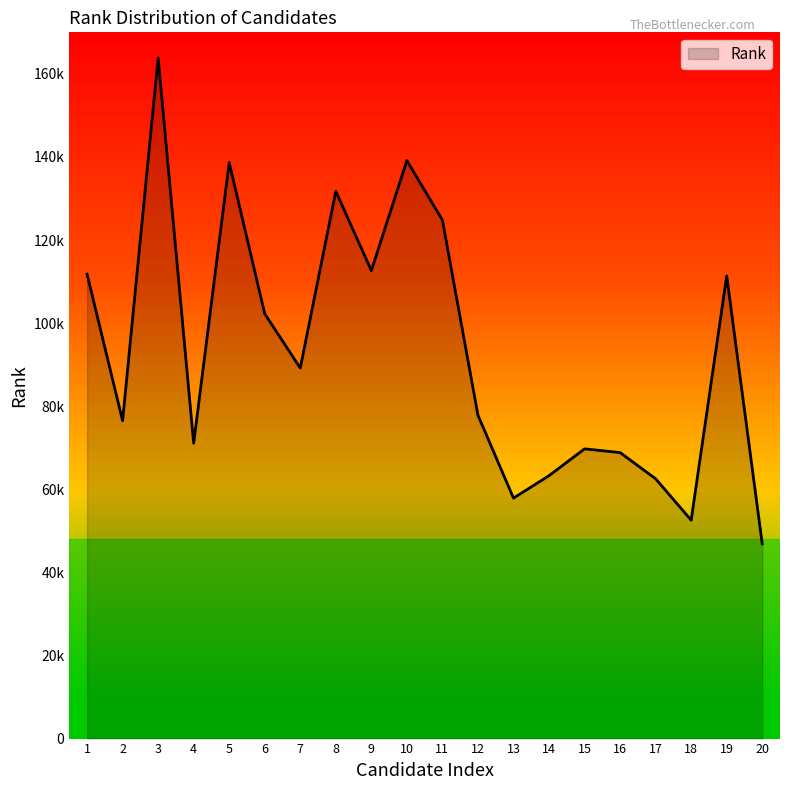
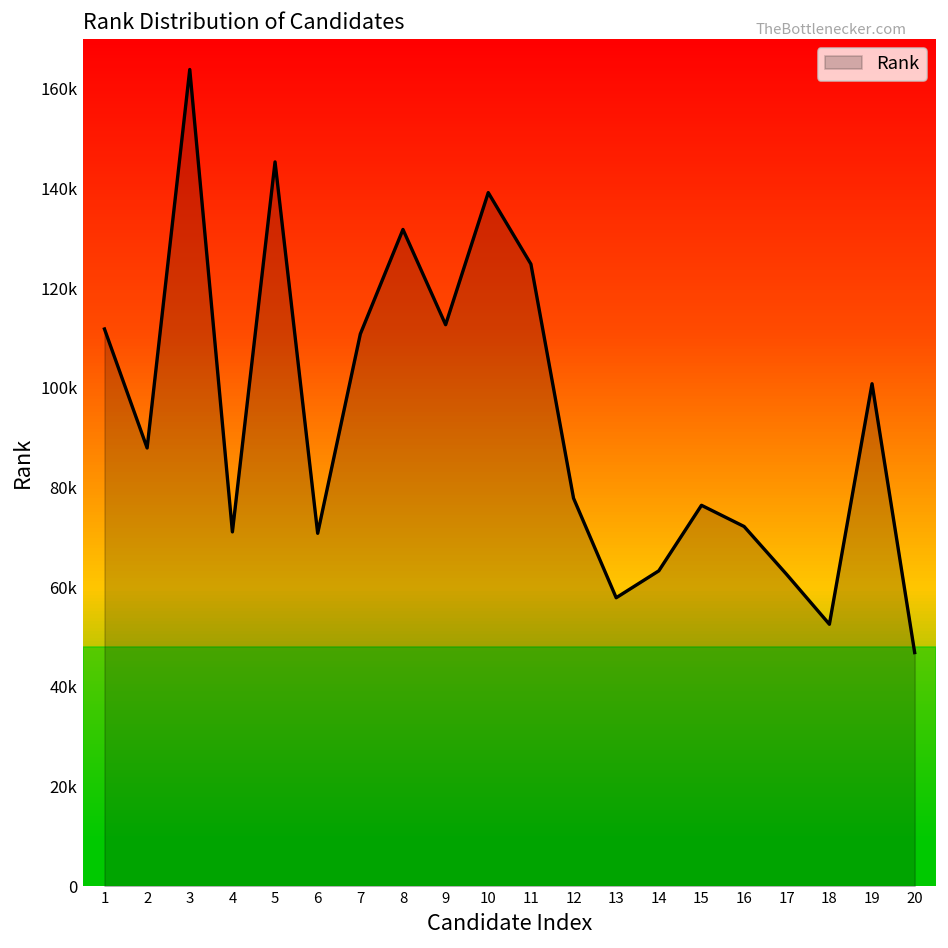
  {
    "1": 112000,
-   "2": 77000,
+   "2": 88000,
    "3": 164000,
    "4": 71000,
-   "5": 139000,
-   "6": 102000,
-   "7": 89000,
+   "5": 145000,
+   "6": 71000,
+   "7": 111000,
    "8": 132000,
    "9": 113000,
    "10": 139000,
    "11": 125000,
    "12": 78000,
    "13": 58000,
    "14": 63000,
-   "15": 70000,
-   "16": 69000,
+   "15": 76000,
+   "16": 72000,
    "17": 63000,
    "18": 53000,
-   "19": 111000
+   "19": 101000
  }
